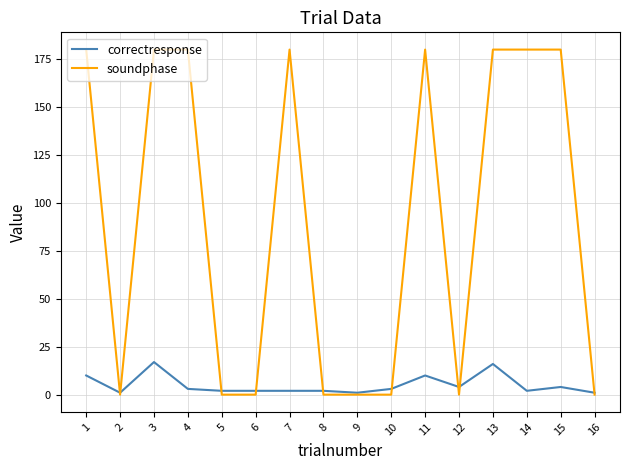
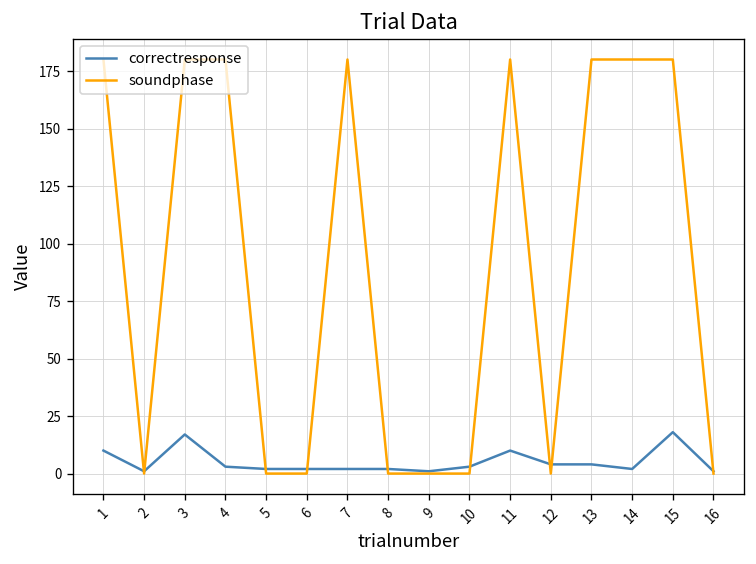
  {
    "correctresponse": {
      "1": 10,
      "3": 17,
      "4": 3,
      "5": 2,
      "6": 2,
      "7": 2,
      "8": 2,
      "10": 3,
      "11": 10,
      "12": 4,
-     "13": 16,
+     "13": 4,
      "14": 2,
-     "15": 4
+     "15": 18
    },
    "soundphase": {
      "5": 0,
      "6": 0,
      "7": 180,
      "8": 0,
      "10": 0,
      "11": 180,
      "12": 0,
      "13": 180,
      "14": 180,
      "15": 180
    }
  }
